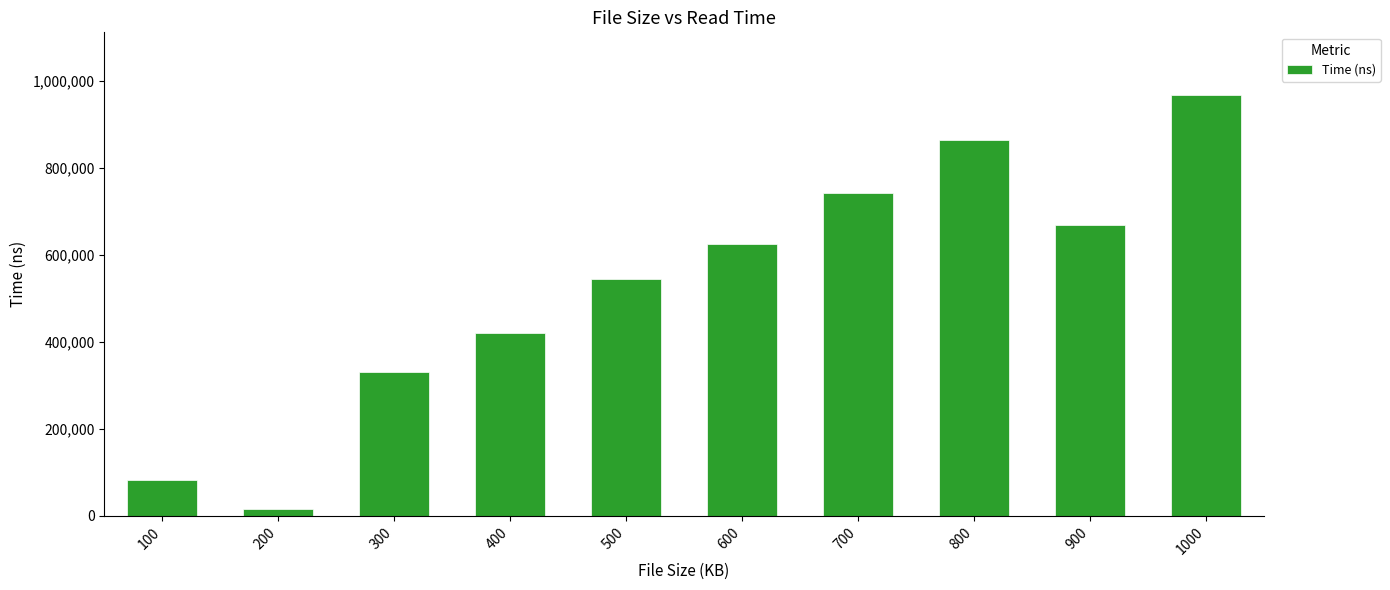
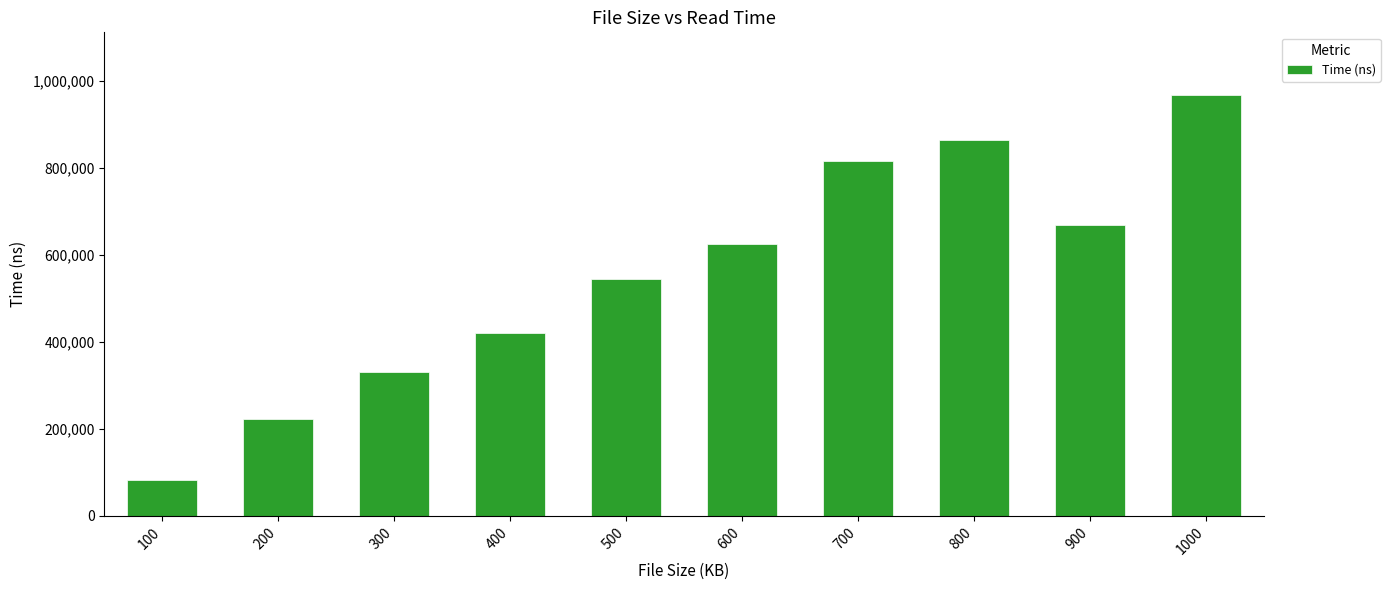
  {
    "100": "80,000",
-   "200": "20,000",
+   "200": "220,000",
    "300": "330,000",
    "400": "420,000",
    "500": "540,000",
    "600": "630,000",
-   "700": "740,000",
+   "700": "820,000",
    "800": "860,000",
    "900": "670,000",
    "1000": "970,000"
  }
